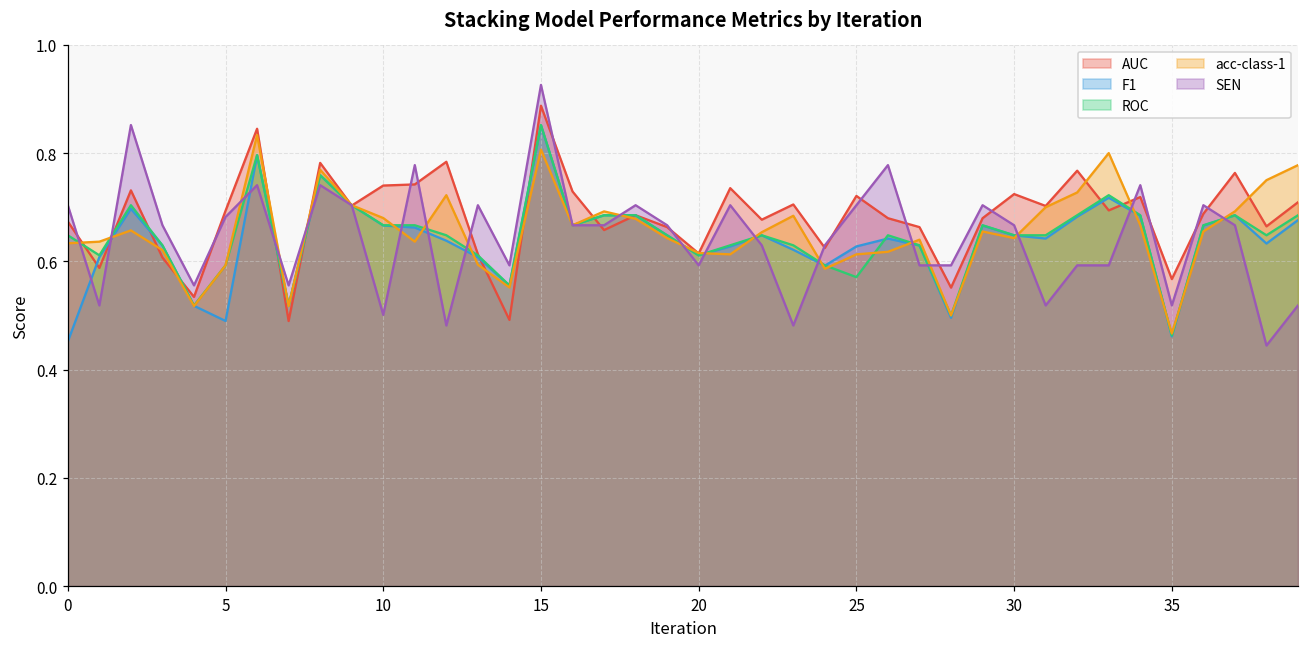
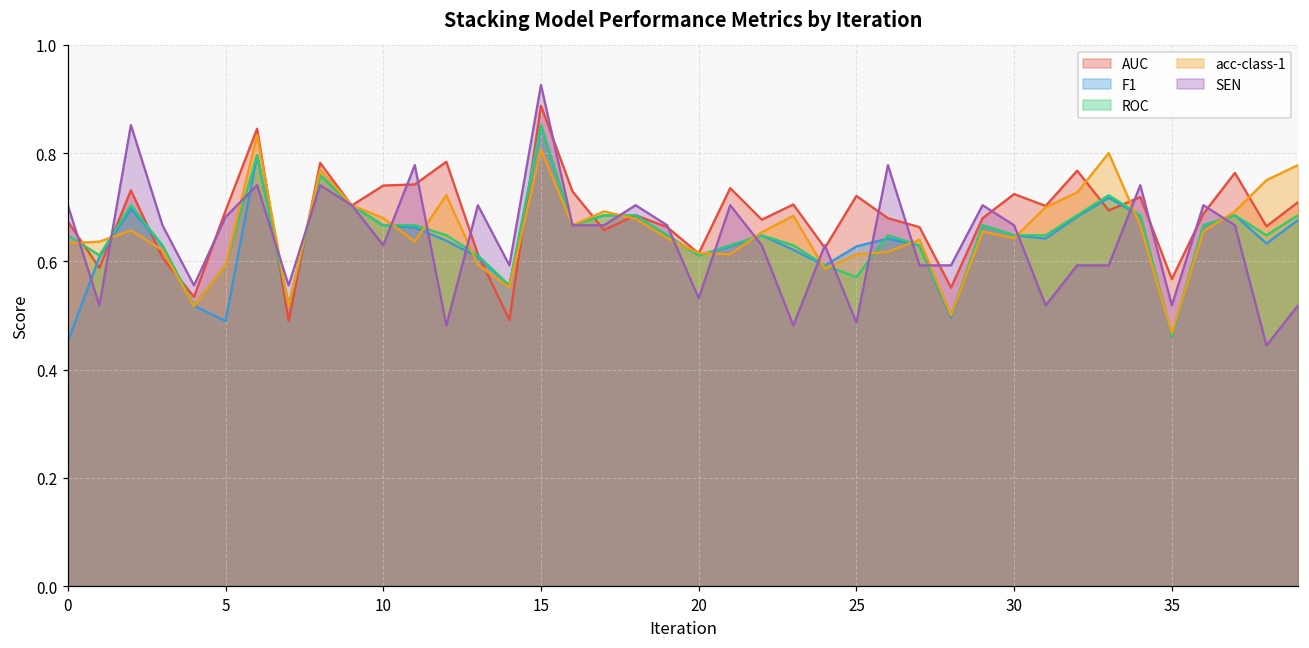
  {
    "F1": {
      "0": 0.45,
      "5": 0.49,
      "25": 0.63
    },
    "ROC": {
      "0": 0.65,
      "25": 0.57
    },
    "SEN": {
      "0": 0.70,
      "5": 0.68,
-     "10": 0.50,
+     "10": 0.63,
      "15": 0.93,
-     "20": 0.59,
-     "25": 0.70,
+     "20": 0.53,
+     "25": 0.49,
      "30": 0.67,
      "35": 0.52
    }
  }
